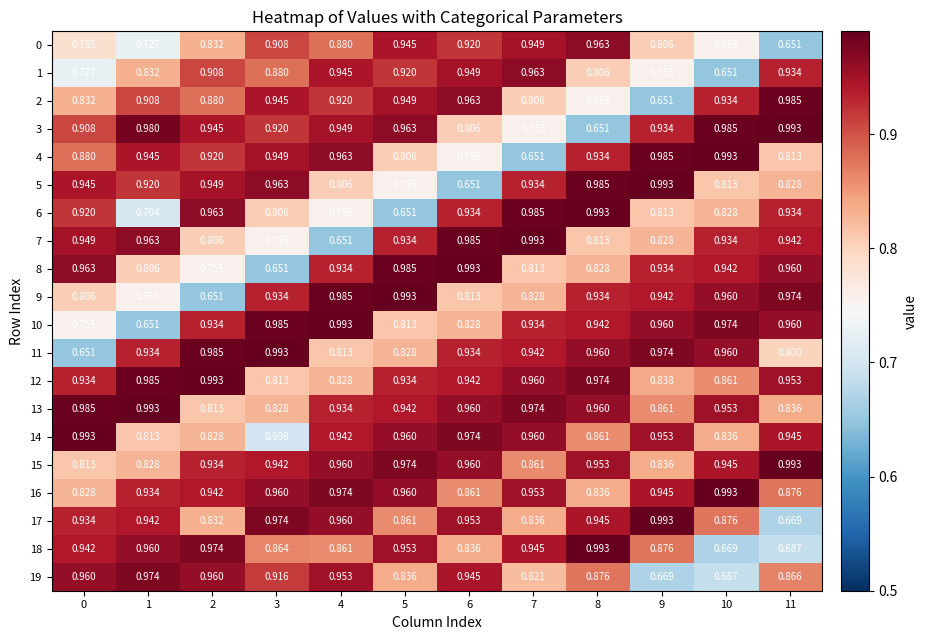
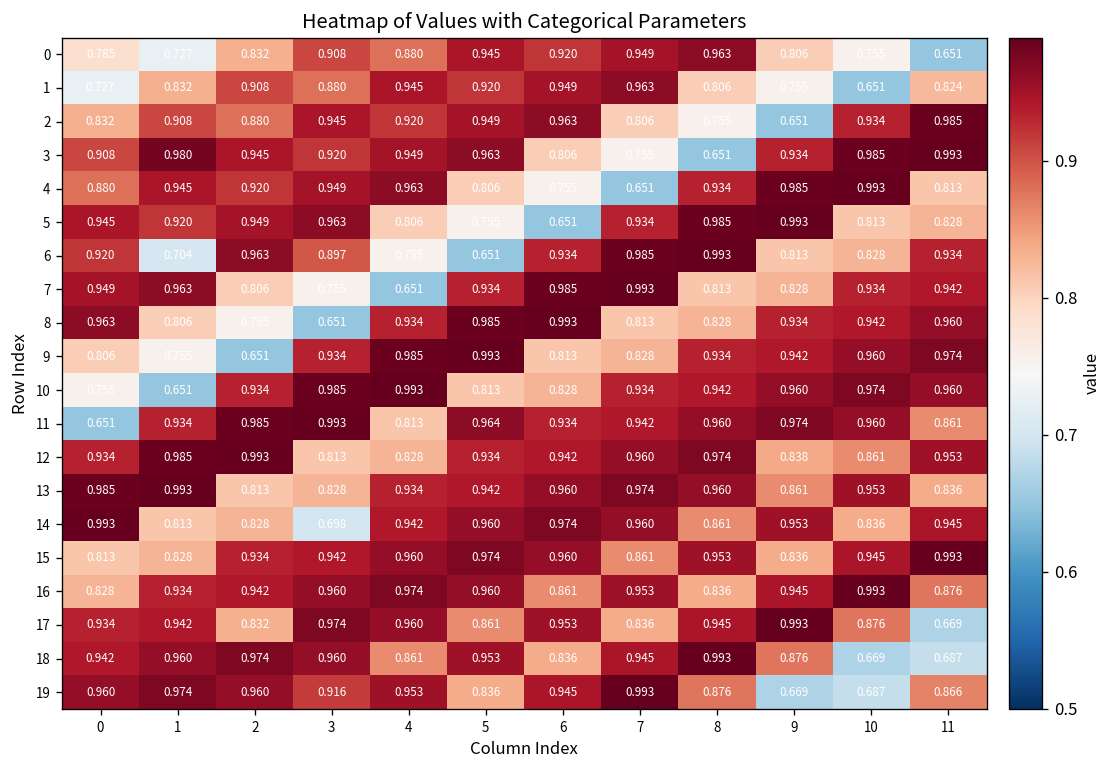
  {
    "1": {
      "1": 0.832,
      "2": 0.908,
      "3": 0.880,
      "4": 0.945,
      "5": 0.920,
      "6": 0.949,
      "7": 0.963,
      "8": 0.806,
      "10": 0.651,
-     "11": 0.934
+     "11": 0.824
    },
    "6": {
      "0": 0.920,
      "2": 0.963,
-     "3": 0.806,
+     "3": 0.897,
      "5": 0.651,
      "6": 0.934,
      "7": 0.985,
      "8": 0.993,
      "9": 0.813,
      "10": 0.828,
      "11": 0.934
    },
    "11": {
      "0": 0.651,
      "1": 0.934,
      "2": 0.985,
      "3": 0.993,
      "4": 0.813,
-     "5": 0.828,
+     "5": 0.964,
      "6": 0.934,
      "7": 0.942,
      "8": 0.960,
      "9": 0.974,
      "10": 0.960,
-     "11": 0.800
+     "11": 0.861
    },
    "18": {
      "0": 0.942,
      "1": 0.960,
      "2": 0.974,
-     "3": 0.864,
+     "3": 0.960,
      "4": 0.861,
      "5": 0.953,
      "6": 0.836,
      "7": 0.945,
      "8": 0.993,
      "9": 0.876,
      "10": 0.669,
      "11": 0.687
    },
    "19": {
      "0": 0.960,
      "1": 0.974,
      "2": 0.960,
      "3": 0.916,
      "4": 0.953,
      "5": 0.836,
      "6": 0.945,
-     "7": 0.821,
+     "7": 0.993,
      "8": 0.876,
      "9": 0.669,
      "10": 0.687,
      "11": 0.866
    }
  }
